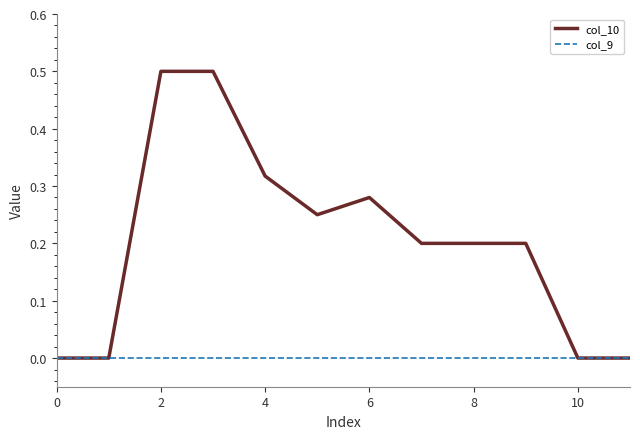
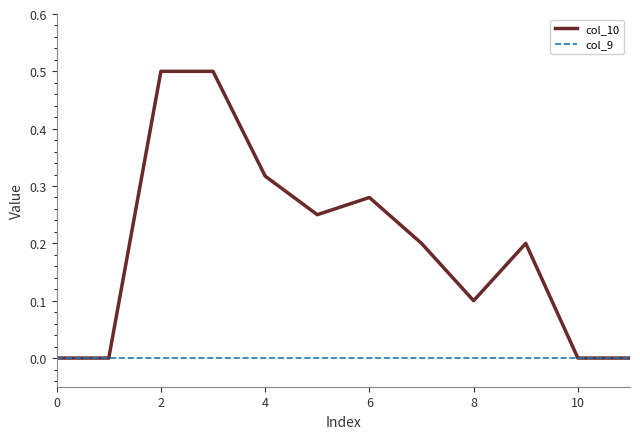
  {
    "col_10": {
      "2": 0.5,
      "4": 0.32,
      "6": 0.28,
-     "8": 0.2
+     "8": 0.1
    },
    "col_9": {
      "2": 0.0,
      "4": 0.0,
      "6": 0.0,
      "8": 0.0
    }
  }
